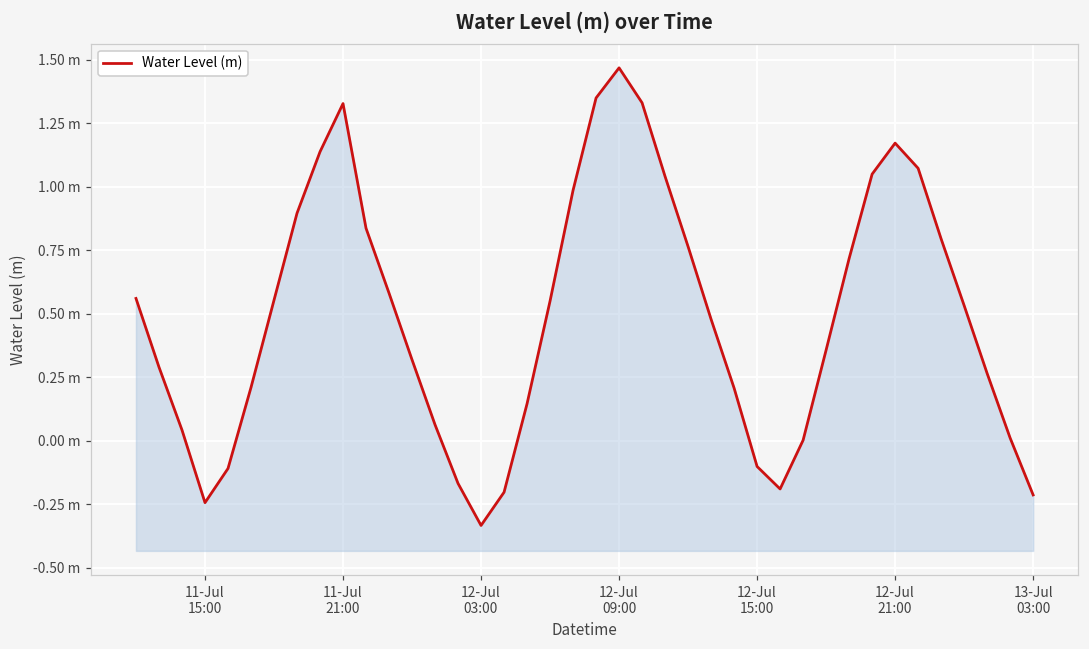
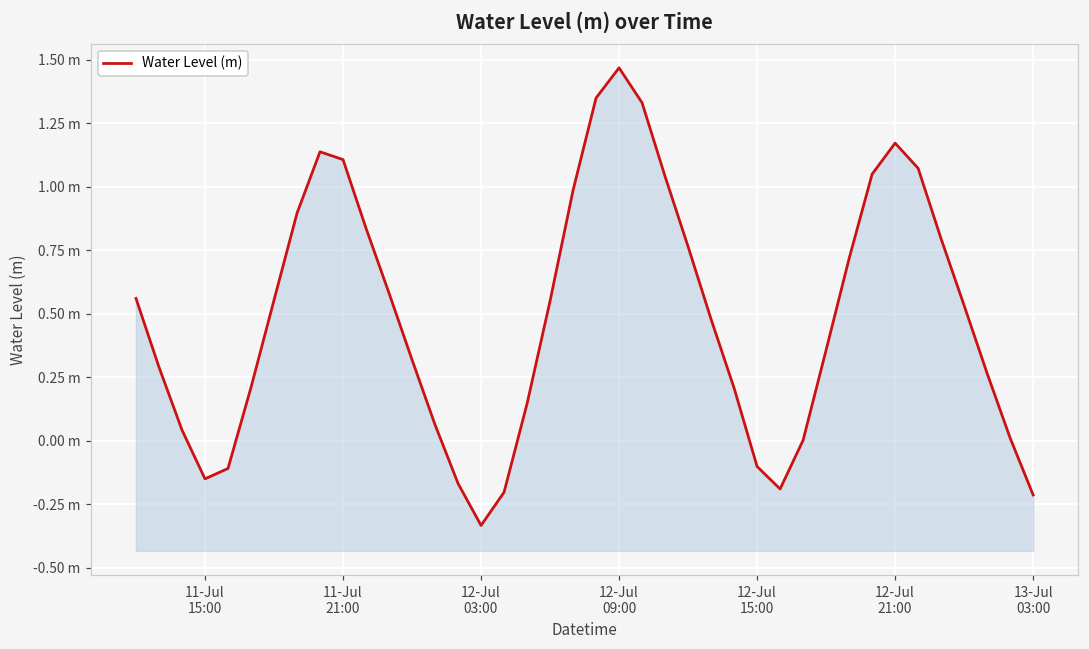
  {
-   "11-Jul 15:00": "-0.24 m",
-   "11-Jul 21:00": "1.33 m",
+   "11-Jul 15:00": "-0.15 m",
+   "11-Jul 21:00": "1.11 m",
    "12-Jul 03:00": "-0.33 m",
    "12-Jul 09:00": "1.47 m",
    "12-Jul 15:00": "-0.10 m",
    "12-Jul 21:00": "1.17 m",
    "13-Jul 03:00": "-0.21 m"
  }
